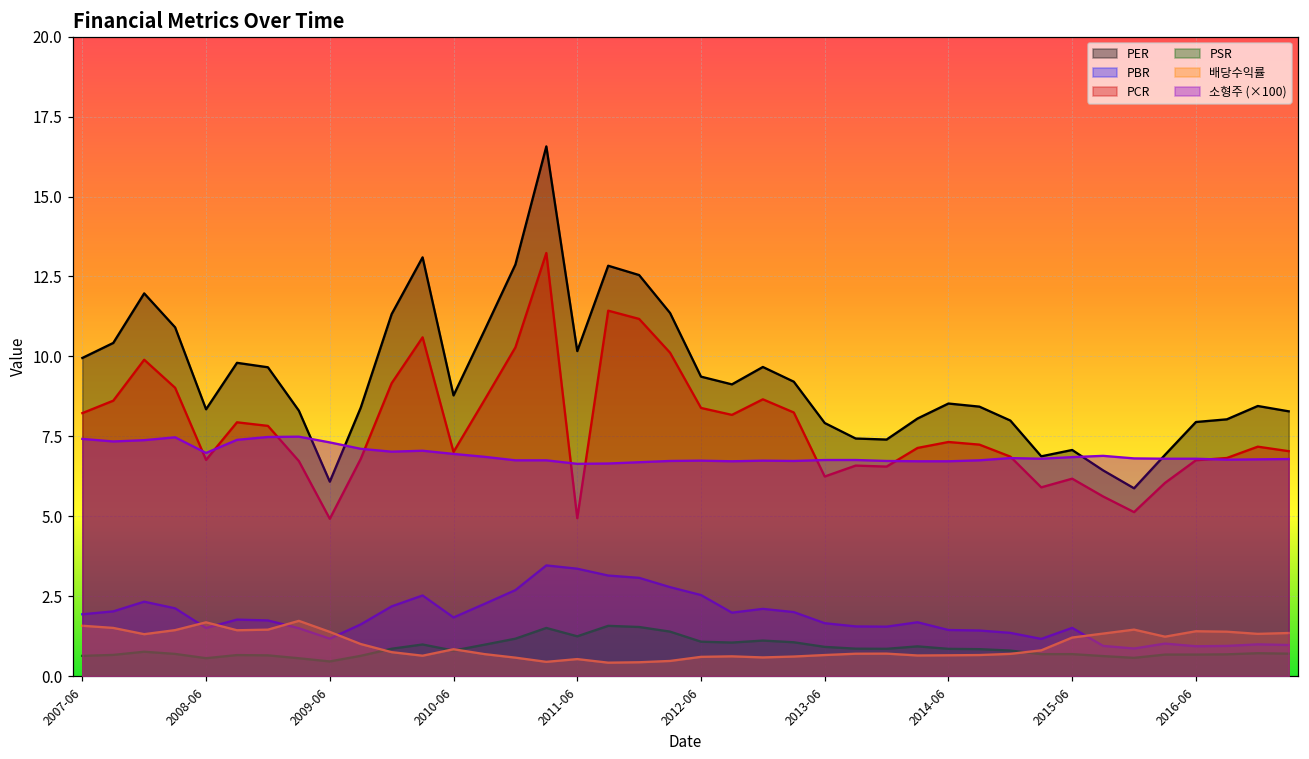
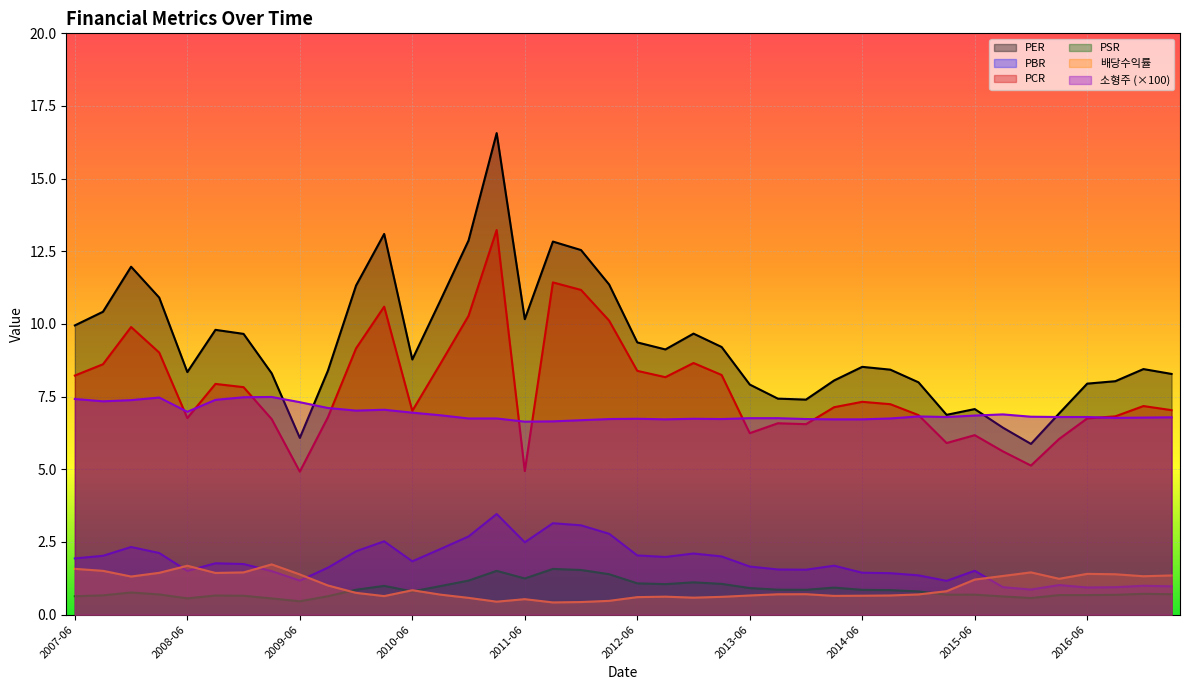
  {
    "PBR": {
      "2007-06": 1.9,
      "2008-06": 1.5,
      "2009-06": 1.2,
      "2010-06": 1.8,
-     "2011-06": 3.4,
-     "2012-06": 2.5,
+     "2011-06": 2.5,
+     "2012-06": 2.0,
      "2013-06": 1.7,
      "2014-06": 1.4,
      "2015-06": 1.5,
      "2016-06": 0.9
    },
    "PCR": {
      "2007-06": 8.2,
      "2008-06": 6.8,
      "2009-06": 4.9,
      "2011-06": 4.9,
      "2012-06": 8.4,
      "2013-06": 6.2,
      "2014-06": 7.3,
      "2015-06": 6.2
    },
    "배당수익률": {
      "2007-06": 1.6,
      "2008-06": 1.7,
      "2009-06": 1.4,
      "2011-06": 0.5,
      "2012-06": 0.6,
      "2013-06": 0.7,
      "2014-06": 0.7,
      "2015-06": 1.2,
      "2016-06": 1.4
    },
    "소형주 (×100)": {
      "2007-06": 7.4,
      "2008-06": 7.0,
      "2009-06": 7.3,
      "2011-06": 6.6,
      "2012-06": 6.7,
      "2013-06": 6.8,
      "2014-06": 6.7,
      "2015-06": 6.9
    }
  }
